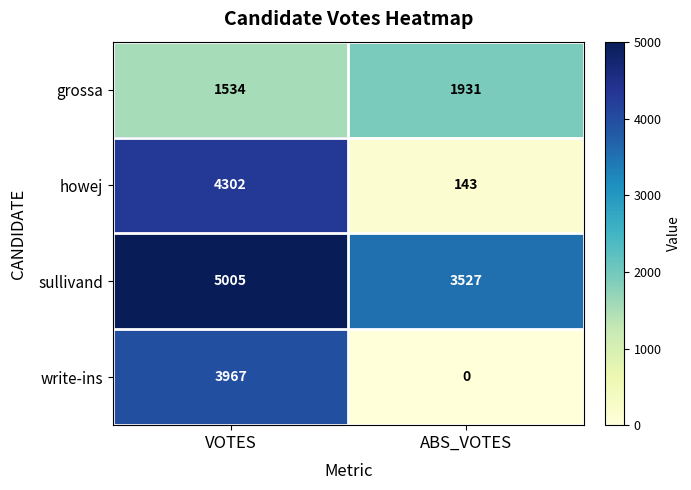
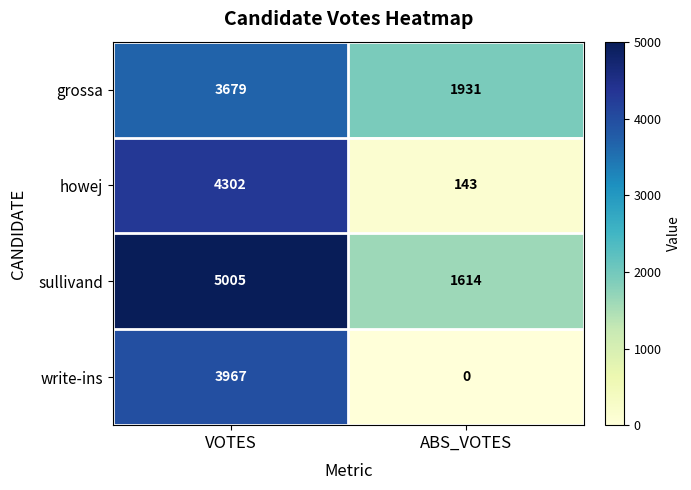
  {
    "grossa": {
-     "VOTES": 1534,
+     "VOTES": 3679,
      "ABS_VOTES": 1931
    },
    "howej": {
      "VOTES": 4302,
      "ABS_VOTES": 143
    },
    "sullivand": {
      "VOTES": 5005,
-     "ABS_VOTES": 3527
+     "ABS_VOTES": 1614
    },
    "write-ins": {
      "VOTES": 3967,
      "ABS_VOTES": 0
    }
  }
